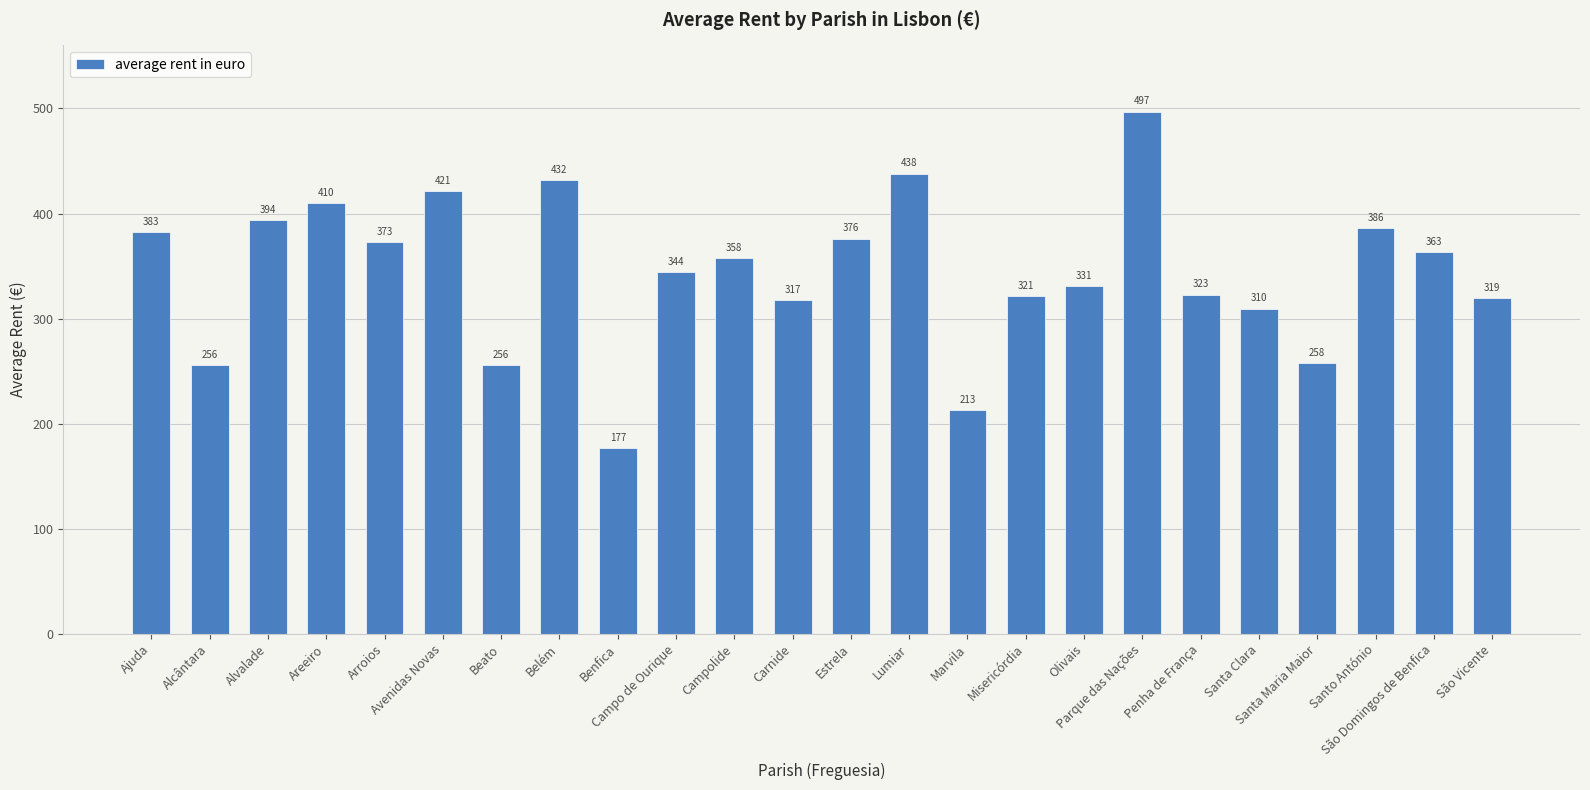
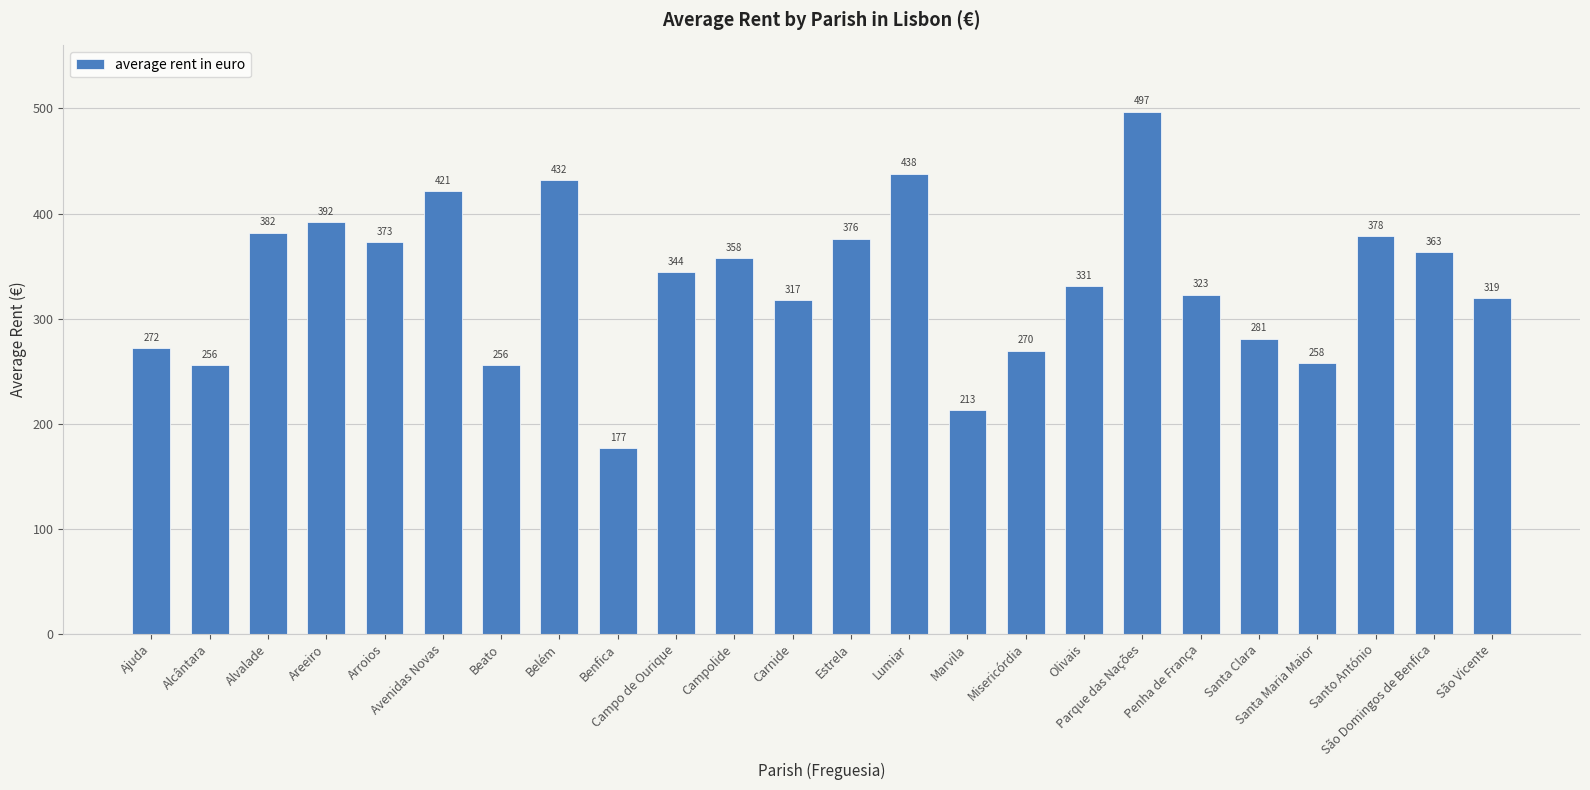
  {
-   "Ajuda": 383,
+   "Ajuda": 272,
    "Alcântara": 256,
-   "Alvalade": 394,
-   "Areeiro": 410,
+   "Alvalade": 382,
+   "Areeiro": 392,
    "Arroios": 373,
    "Avenidas Novas": 421,
    "Beato": 256,
    "Belém": 432,
    "Benfica": 177,
    "Campo de Ourique": 344,
    "Campolide": 358,
    "Carnide": 317,
    "Estrela": 376,
    "Lumiar": 438,
    "Marvila": 213,
-   "Misericórdia": 321,
+   "Misericórdia": 270,
    "Olivais": 331,
    "Parque das Nações": 497,
    "Penha de França": 323,
-   "Santa Clara": 310,
+   "Santa Clara": 281,
    "Santa Maria Maior": 258,
-   "Santo António": 386,
+   "Santo António": 378,
    "São Domingos de Benfica": 363,
    "São Vicente": 319
  }
